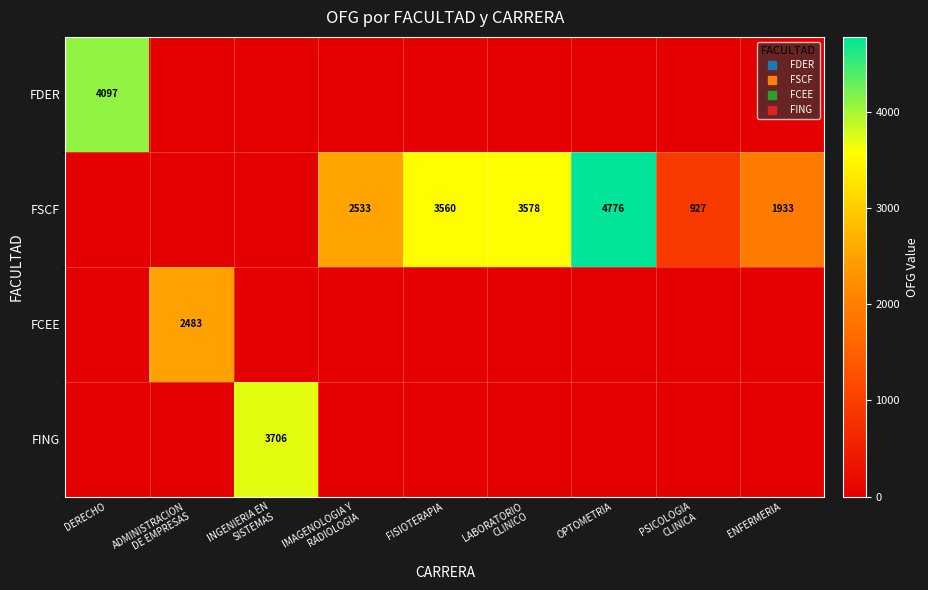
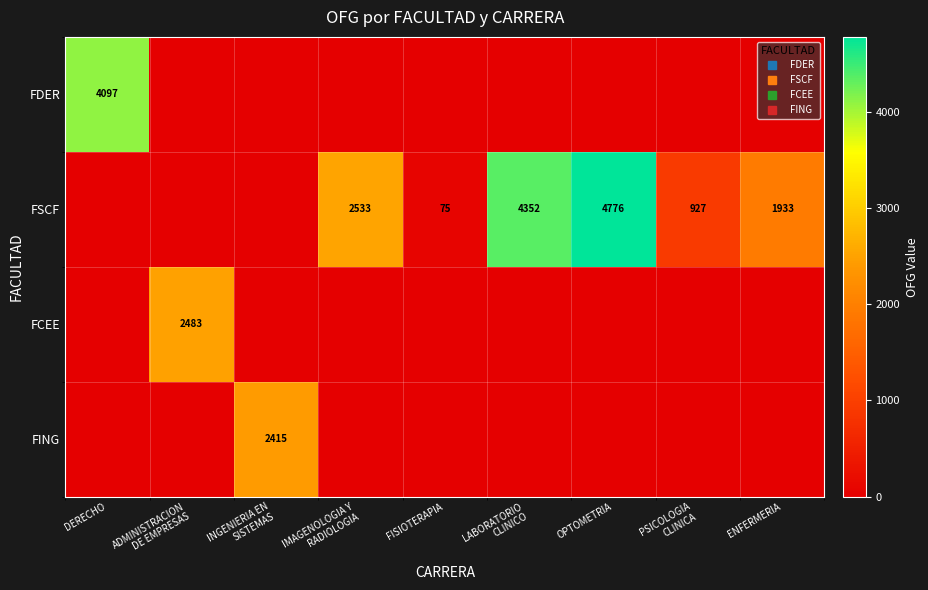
  {
    "FDER": {
      "DERECHO": 4097
    },
    "FSCF": {
      "IMAGENOLOGIA Y RADIOLOGIA": 2533,
-     "FISIOTERAPIA": 3560,
-     "LABORATORIO CLINICO": 3578,
+     "FISIOTERAPIA": 75,
+     "LABORATORIO CLINICO": 4352,
      "OPTOMETRIA": 4776,
      "PSICOLOGIA CLINICA": 927,
      "ENFERMERIA": 1933
    },
    "FCEE": {
      "ADMINISTRACION DE EMPRESAS": 2483
    },
    "FING": {
-     "INGENIERIA EN SISTEMAS": 3706
+     "INGENIERIA EN SISTEMAS": 2415
    }
  }
